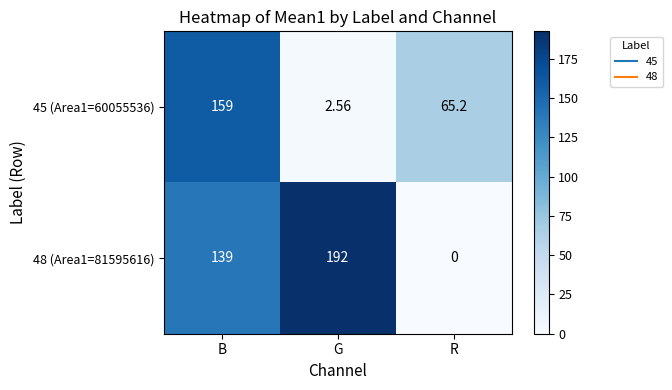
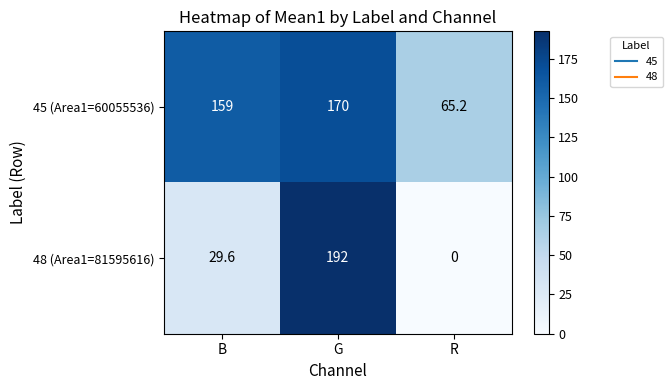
  {
    "45 (Area1=60055536)": {
      "B": 159,
-     "G": 2.56,
+     "G": 170,
      "R": 65.2
    },
    "48 (Area1=81595616)": {
-     "B": 139,
+     "B": 29.6,
      "G": 192,
      "R": 0
    }
  }
